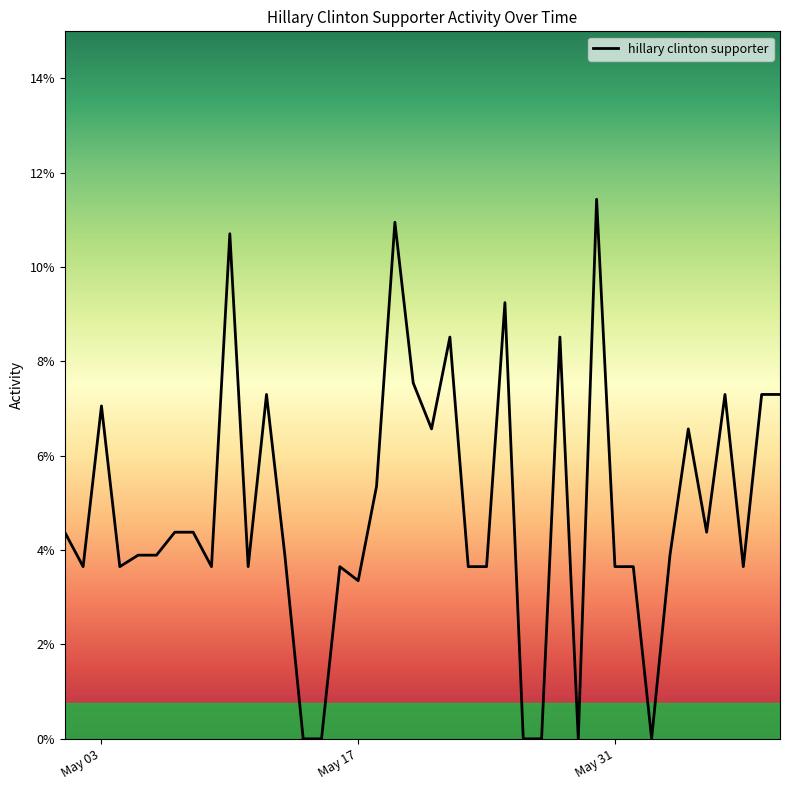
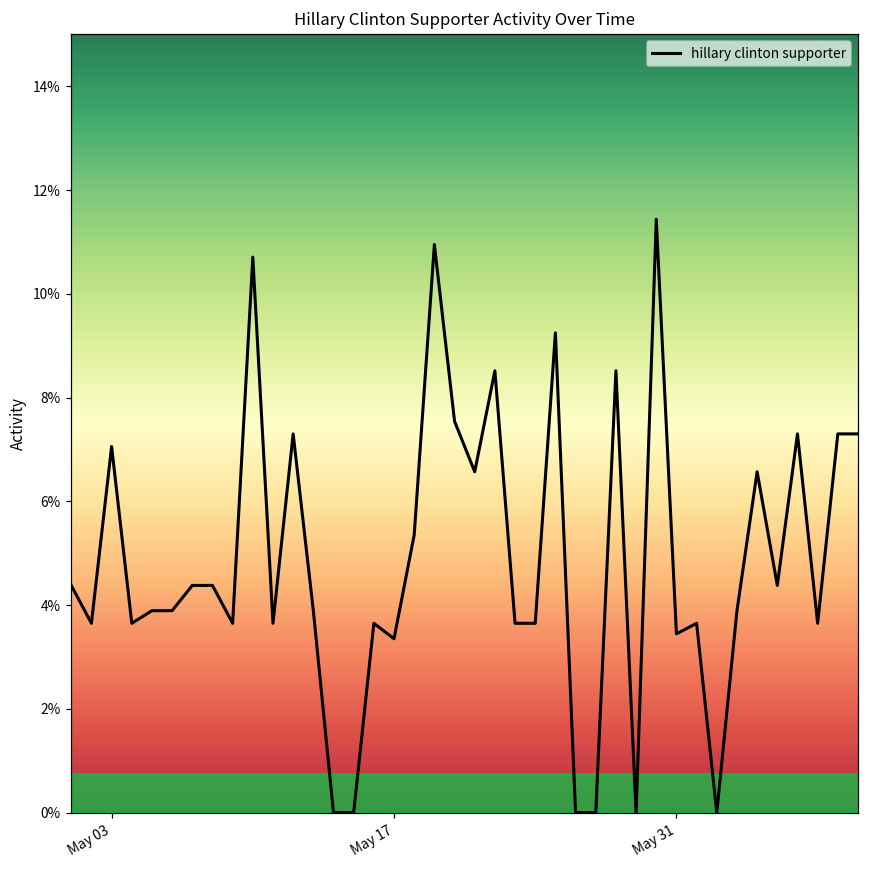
  {
    "May 03": "7.1%",
    "May 17": "3.4%",
-   "May 31": "3.7%"
+   "May 31": "3.4%"
  }
